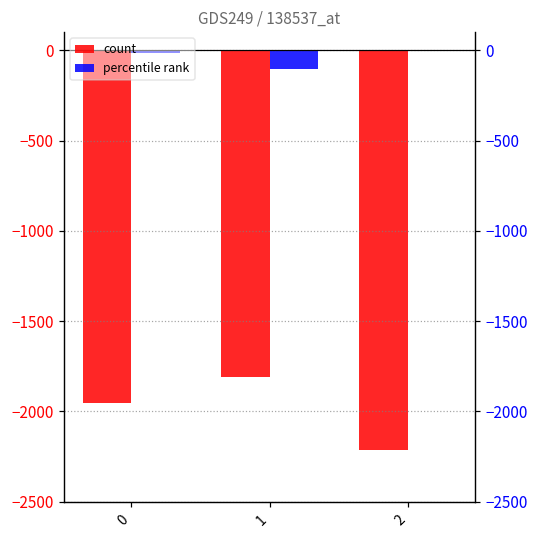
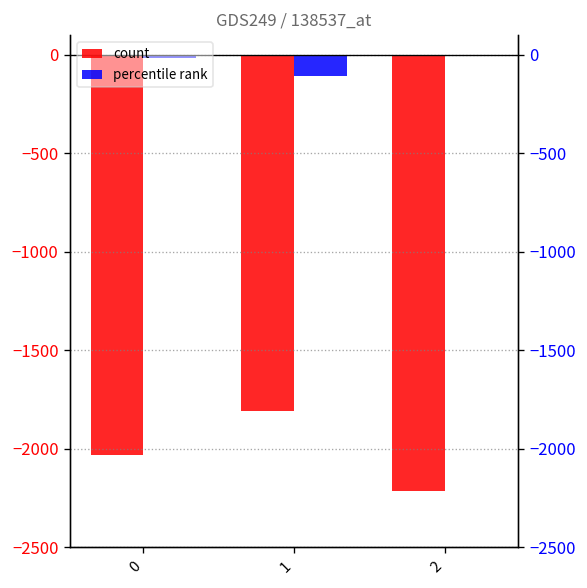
  {
    "count": {
-     "0": -1960,
+     "0": -2030,
      "1": -1810,
      "2": -2210
    },
    "percentile rank": {
      "1": -110,
      "2": 0
    }
  }
